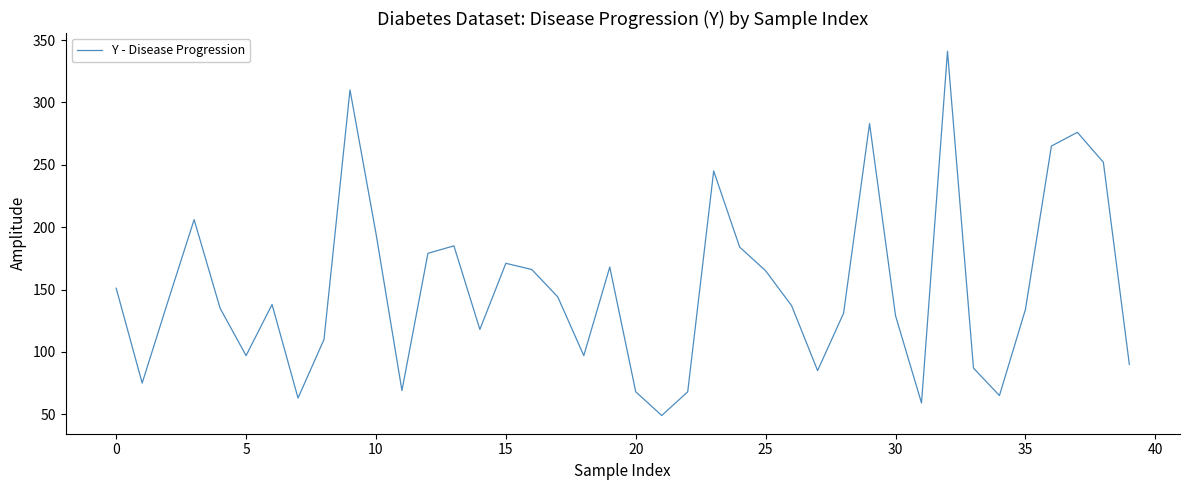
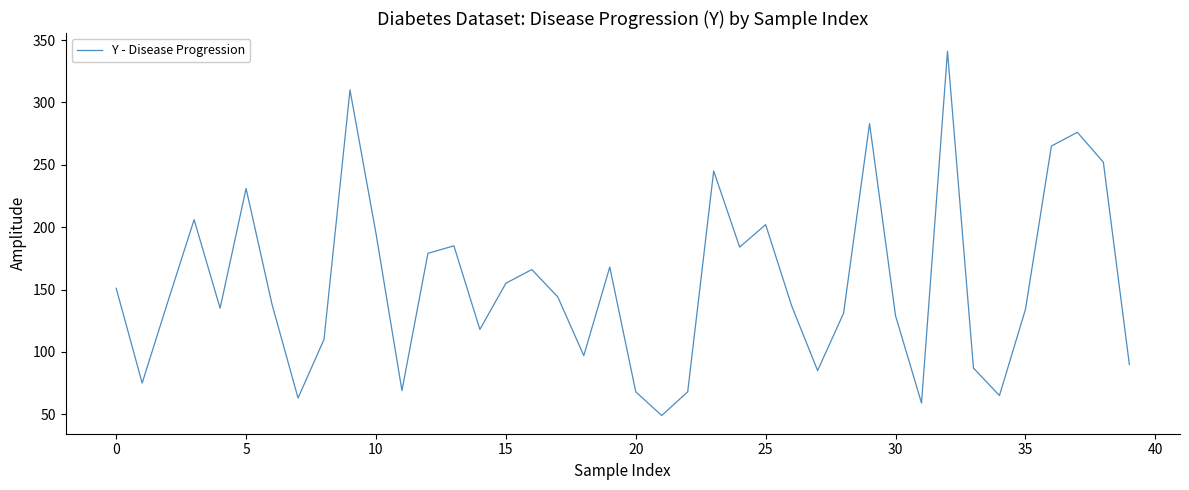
  {
    "0": 151,
-   "5": 97,
+   "5": 231,
    "10": 195,
-   "15": 171,
+   "15": 155,
    "20": 68,
-   "25": 165,
+   "25": 202,
    "30": 129,
    "35": 134
  }
